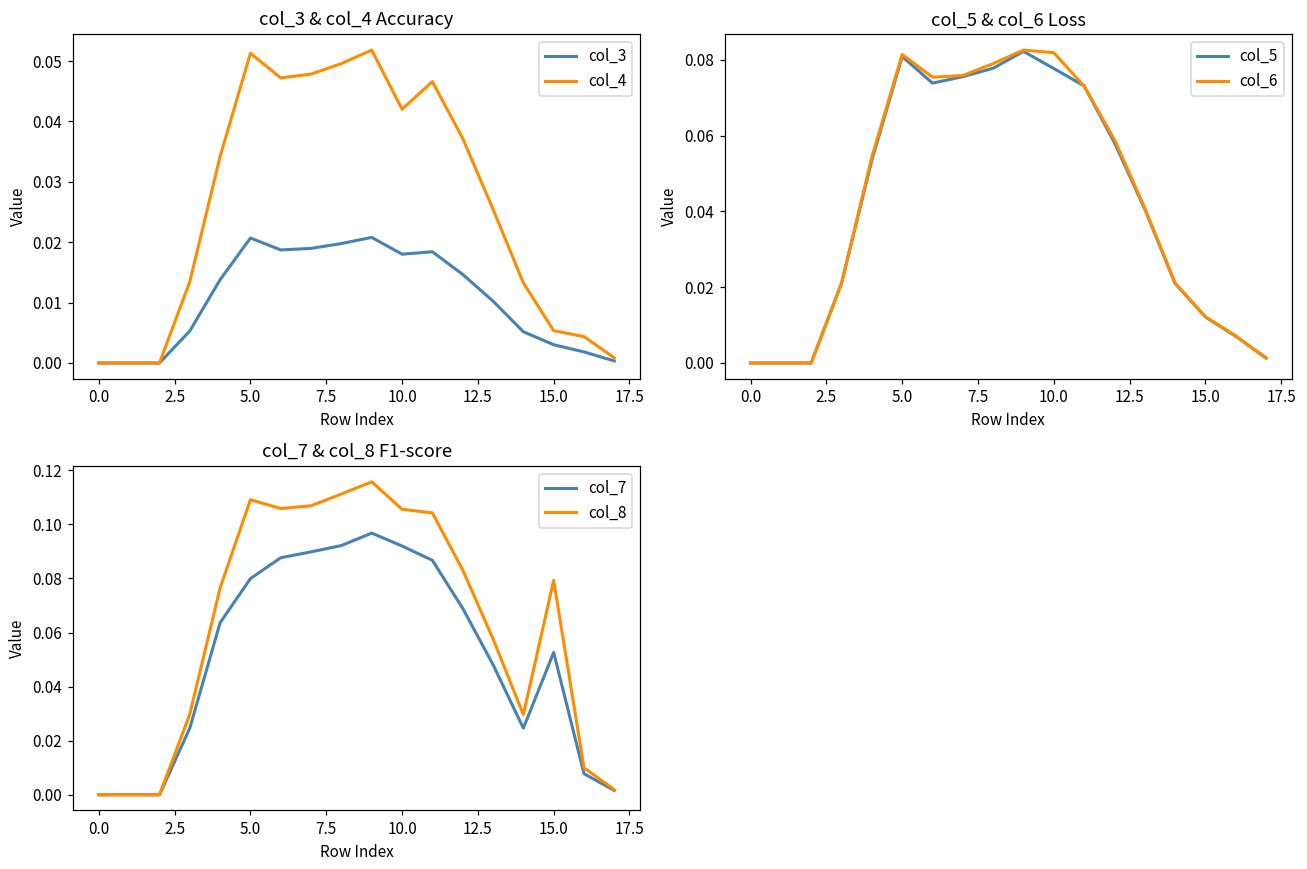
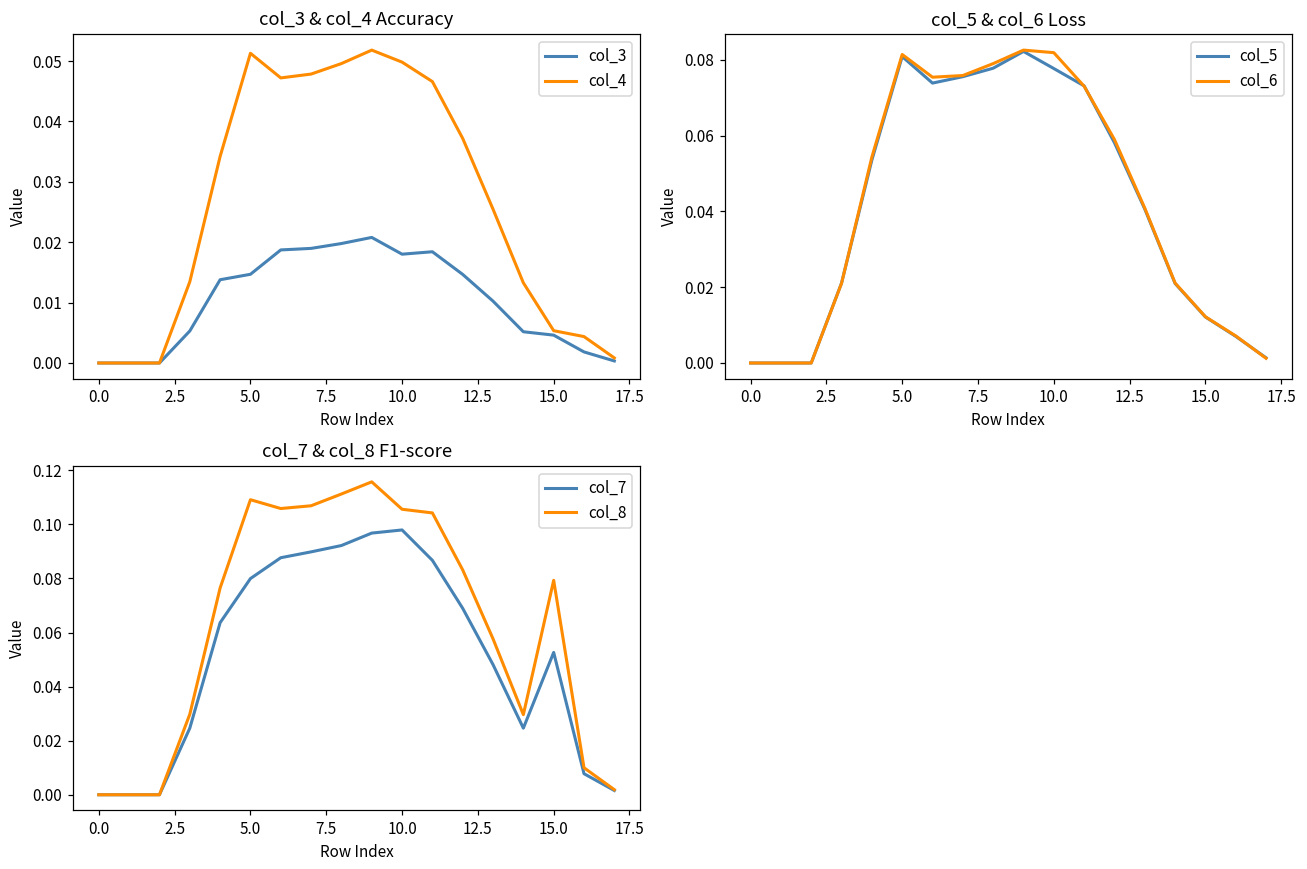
  {
    "col_3 & col_4 Accuracy": {
      "col_3": {
-       "5.0": 0.021,
+       "5.0": 0.015,
        "10.0": 0.018,
-       "15.0": 0.003
+       "15.0": 0.005
      },
      "col_4": {
        "5.0": 0.051,
-       "10.0": 0.042,
+       "10.0": 0.050,
        "15.0": 0.005
      }
    },
    "col_5 & col_6 Loss": {
      "col_5": {
        "10.0": 0.078
      },
      "col_6": {
        "10.0": 0.082
      }
    },
    "col_7 & col_8 F1-score": {
      "col_7": {
        "5.0": 0.080,
-       "10.0": 0.092,
+       "10.0": 0.098,
        "15.0": 0.053
      },
      "col_8": {
        "5.0": 0.109,
        "10.0": 0.106,
        "15.0": 0.079
      }
    }
  }
